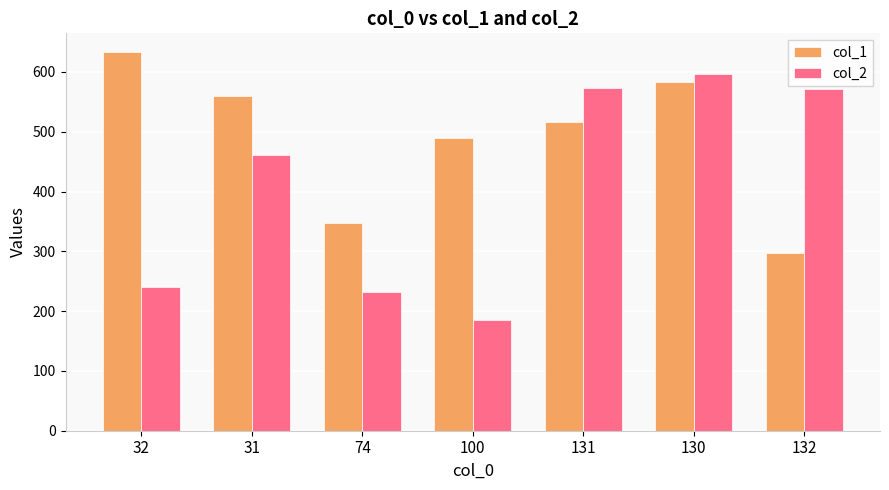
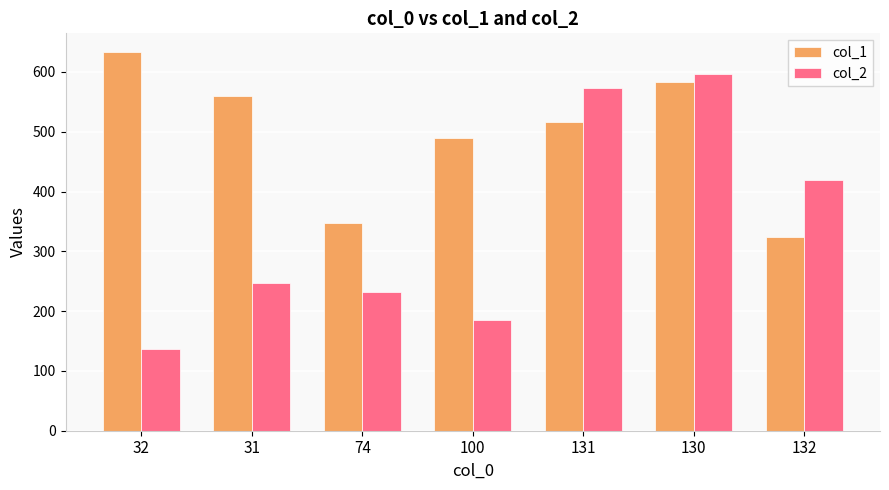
  {
    "col_1": {
      "32": 630,
      "31": 560,
      "74": 350,
      "100": 490,
      "131": 520,
      "130": 580,
-     "132": 300
+     "132": 320
    },
    "col_2": {
-     "32": 240,
-     "31": 460,
+     "32": 140,
+     "31": 250,
      "74": 230,
      "100": 190,
      "131": 570,
      "130": 600,
-     "132": 570
+     "132": 420
    }
  }
